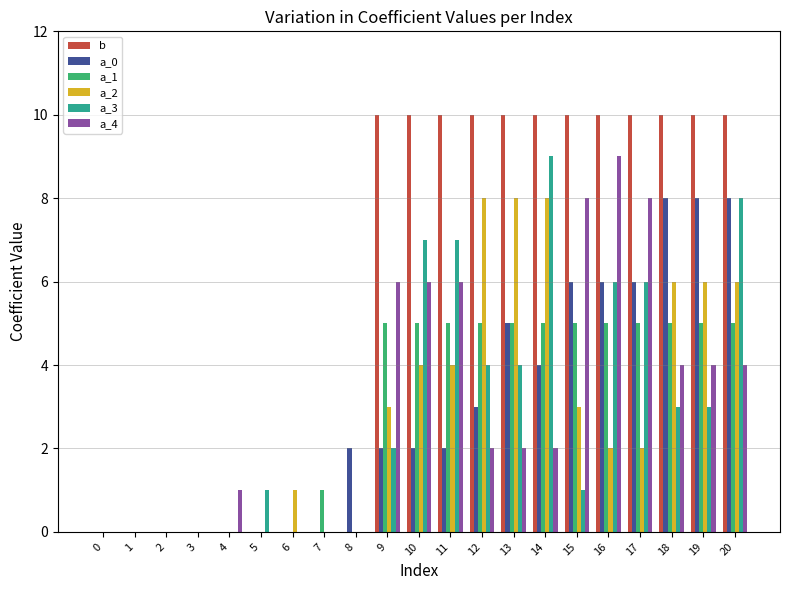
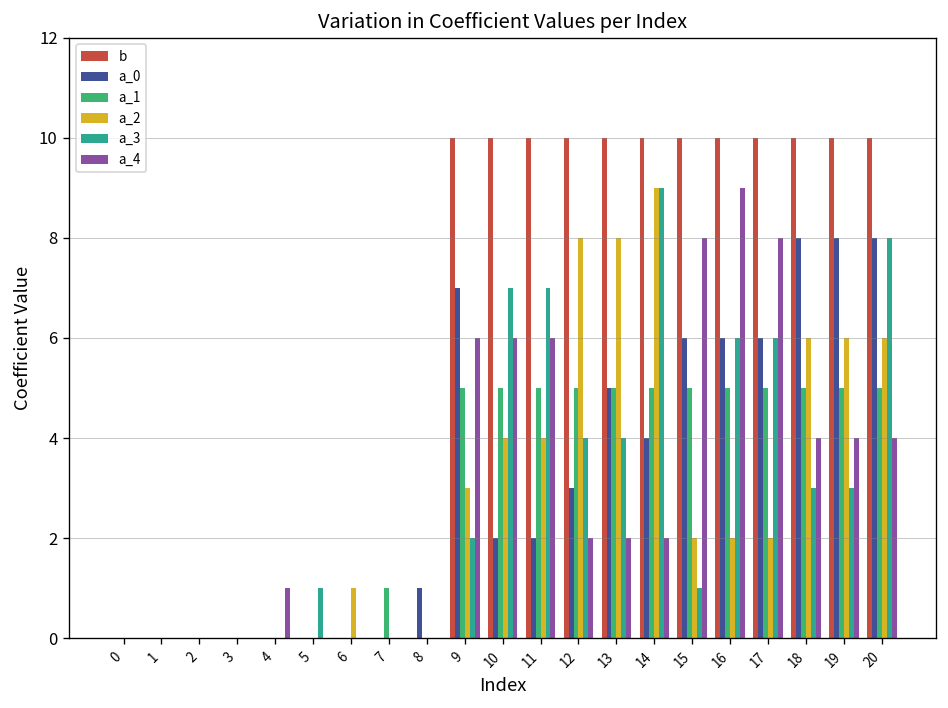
  {
    "b": {
      "0": 0,
      "1": 0,
      "2": 0,
      "3": 0,
      "4": 0,
      "5": 0,
      "6": 0,
      "7": 0,
      "8": 0,
      "9": 10,
      "10": 10,
      "11": 10,
      "12": 10,
      "13": 10,
      "14": 10,
      "15": 10,
      "16": 10,
      "17": 10,
      "18": 10,
      "19": 10,
      "20": 10
    },
    "a_0": {
      "0": 0,
      "1": 0,
      "2": 0,
      "3": 0,
      "4": 0,
      "5": 0,
      "6": 0,
      "7": 0,
-     "8": 2,
-     "9": 2,
+     "8": 1,
+     "9": 7,
      "10": 2,
      "11": 2,
      "12": 3,
      "13": 5,
      "14": 4,
      "15": 6,
      "16": 6,
      "17": 6,
      "18": 8,
      "19": 8,
      "20": 8
    },
    "a_2": {
      "0": 0,
      "1": 0,
      "2": 0,
      "3": 0,
      "4": 0,
      "5": 0,
      "6": 1,
      "7": 0,
      "8": 0,
      "9": 3,
      "10": 4,
      "11": 4,
      "12": 8,
      "13": 8,
-     "14": 8,
-     "15": 3,
+     "14": 9,
+     "15": 2,
      "16": 2,
      "17": 2,
      "18": 6,
      "19": 6,
      "20": 6
    },
    "a_4": {
      "0": 0,
      "1": 0,
      "2": 0,
      "3": 0,
      "4": 1,
      "5": 0,
      "6": 0,
      "7": 0,
      "8": 0,
      "9": 6,
      "10": 6,
      "11": 6,
      "12": 2,
      "13": 2,
      "14": 2,
      "15": 8,
      "16": 9,
      "17": 8,
      "18": 4,
      "19": 4,
      "20": 4
    }
  }
